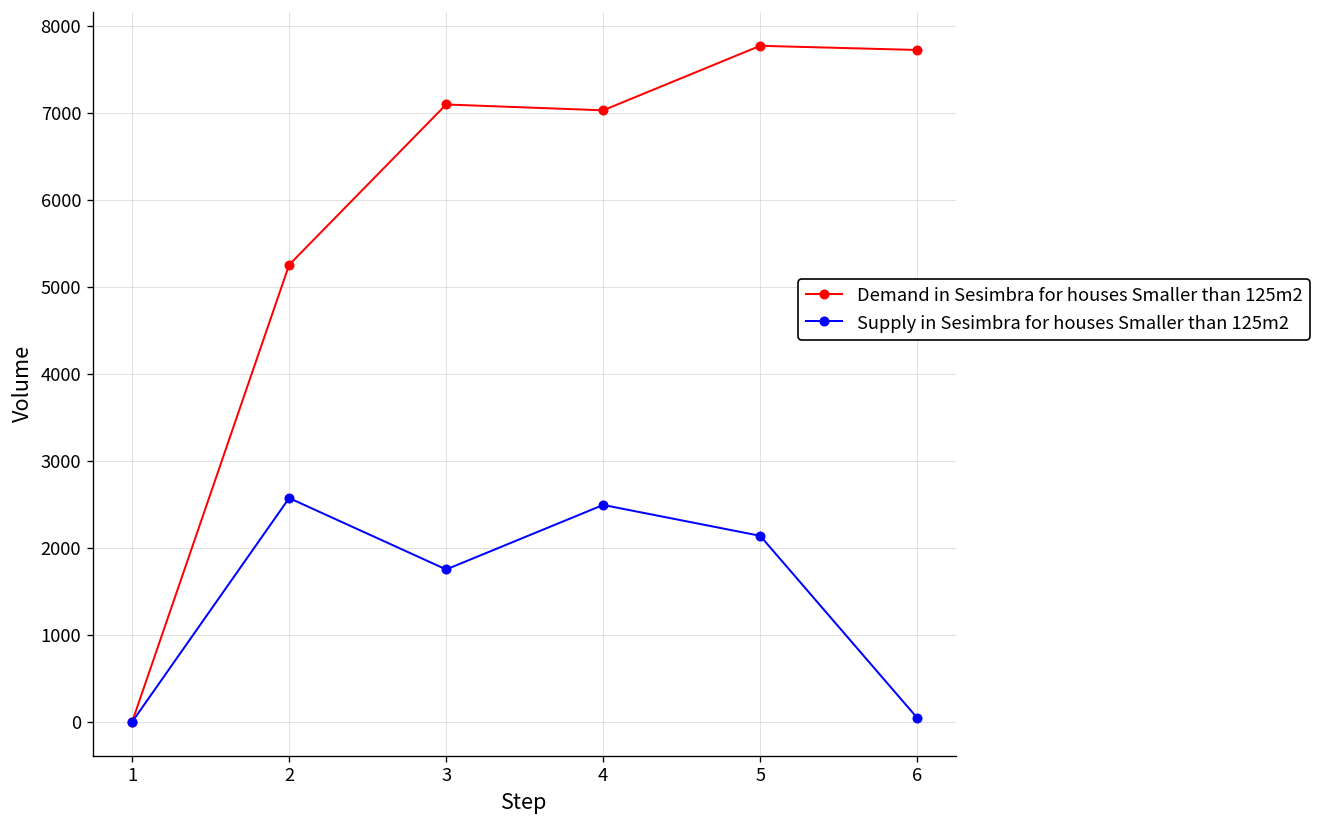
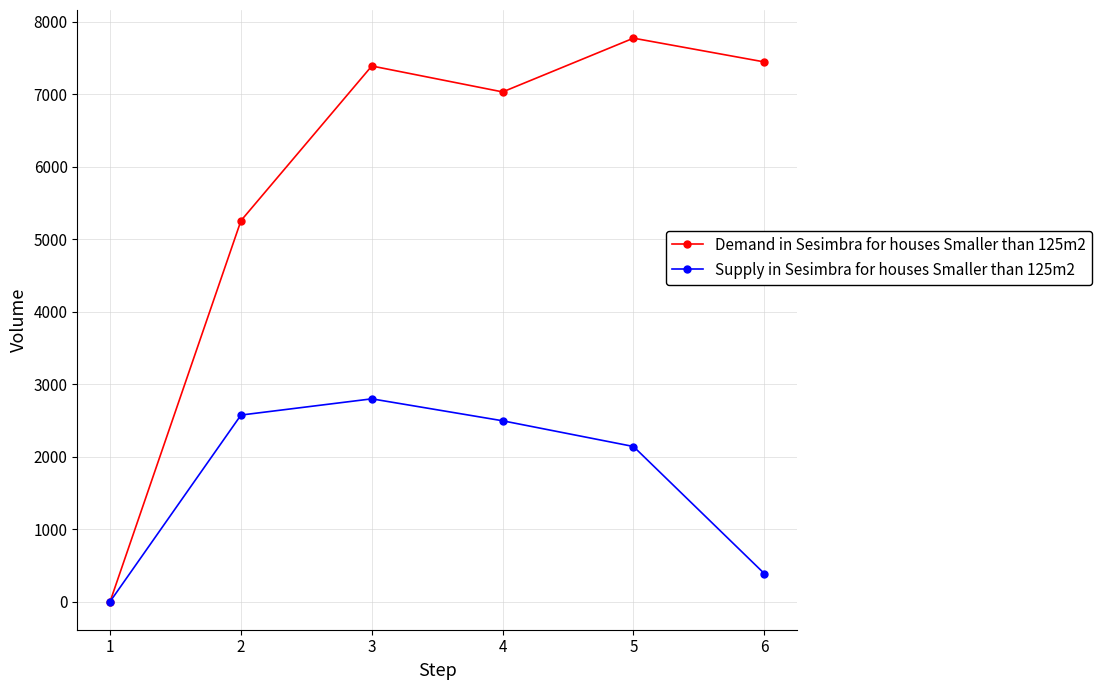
  {
    "Demand in Sesimbra for houses Smaller than 125m2": {
      "2": 5300,
-     "3": 7100,
+     "3": 7400,
      "4": 7000,
      "5": 7800,
-     "6": 7700
+     "6": 7400
    },
    "Supply in Sesimbra for houses Smaller than 125m2": {
      "2": 2600,
-     "3": 1800,
+     "3": 2800,
      "4": 2500,
      "5": 2100,
-     "6": 0
+     "6": 400
    }
  }
